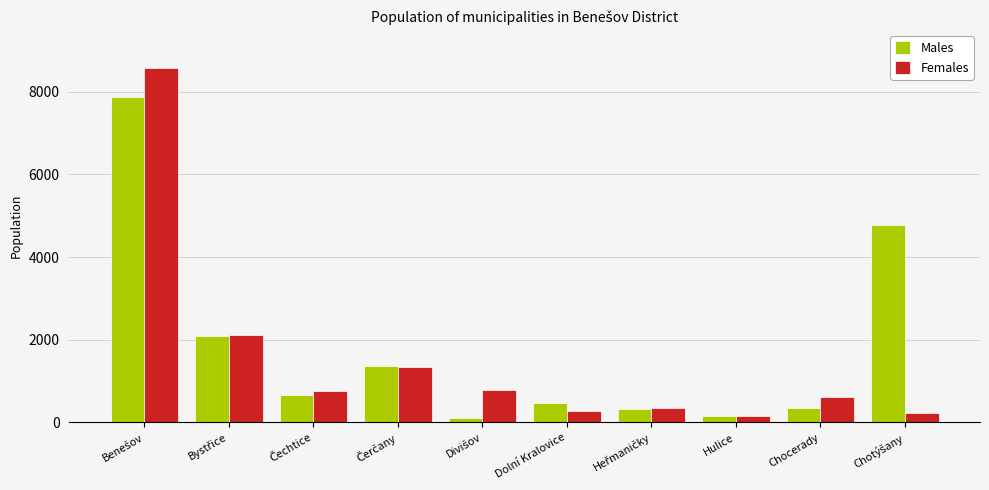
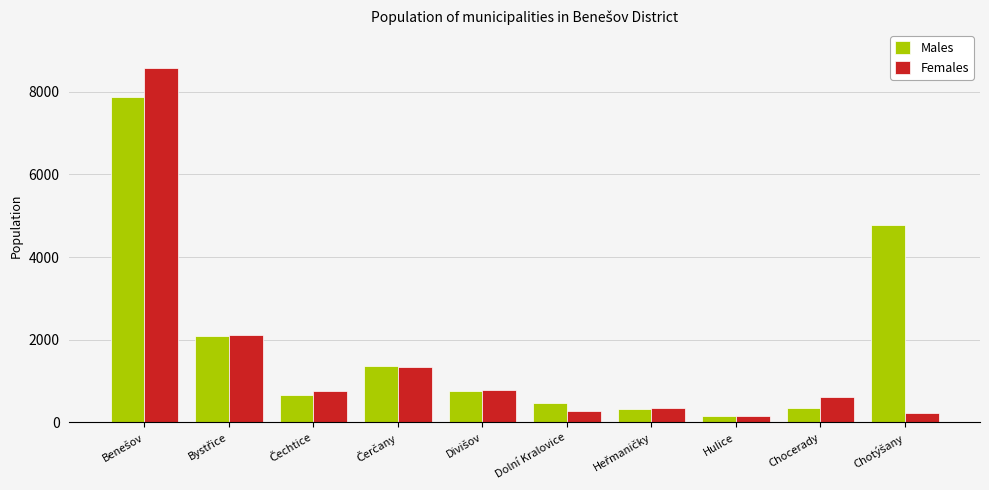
  {
    "Males": {
      "Benešov": 7900,
      "Bystřice": 2100,
      "Čechtice": 700,
      "Čerčany": 1400,
-     "Divišov": 100,
+     "Divišov": 800,
      "Dolní Kralovice": 500,
      "Heřmaničky": 300,
      "Hulice": 100,
      "Chocerady": 400,
      "Chotýšany": 4800
    },
    "Females": {
      "Benešov": 8600,
      "Bystřice": 2100,
      "Čechtice": 800,
      "Čerčany": 1300,
      "Divišov": 800,
      "Dolní Kralovice": 300,
      "Heřmaničky": 400,
      "Hulice": 100,
      "Chocerady": 600,
      "Chotýšany": 200
    }
  }
